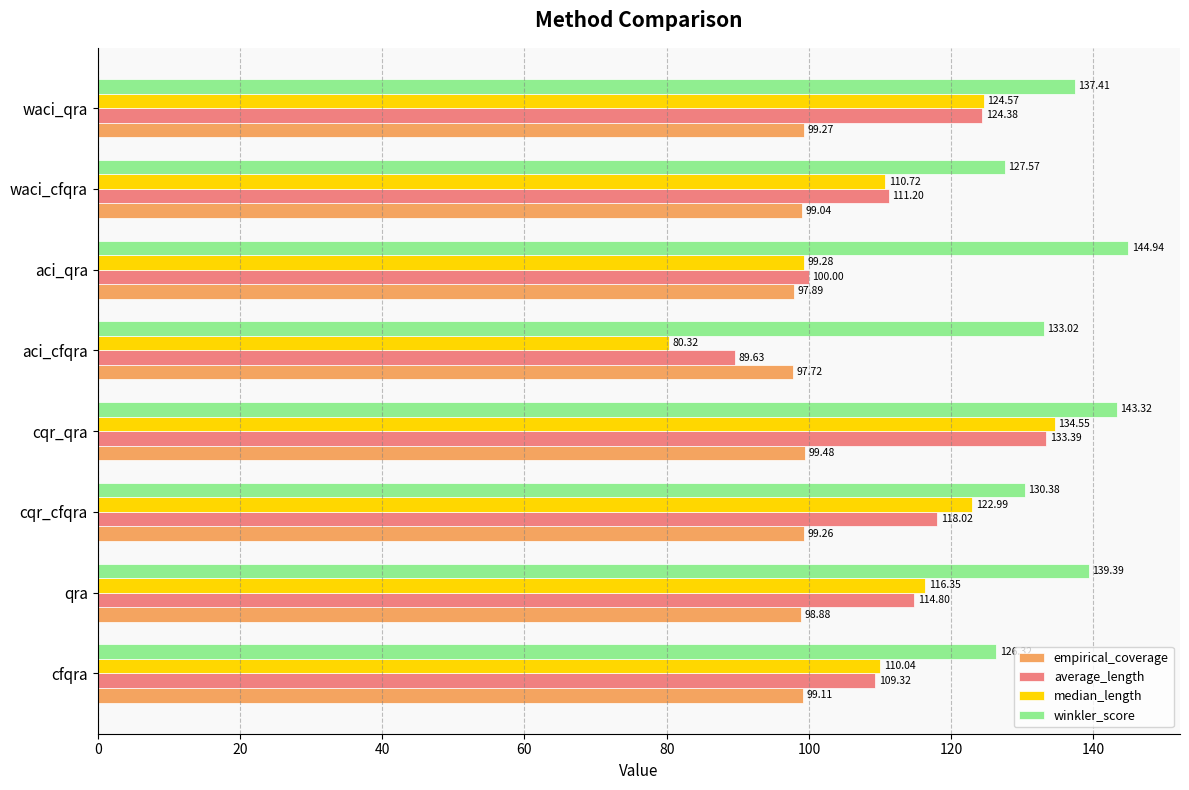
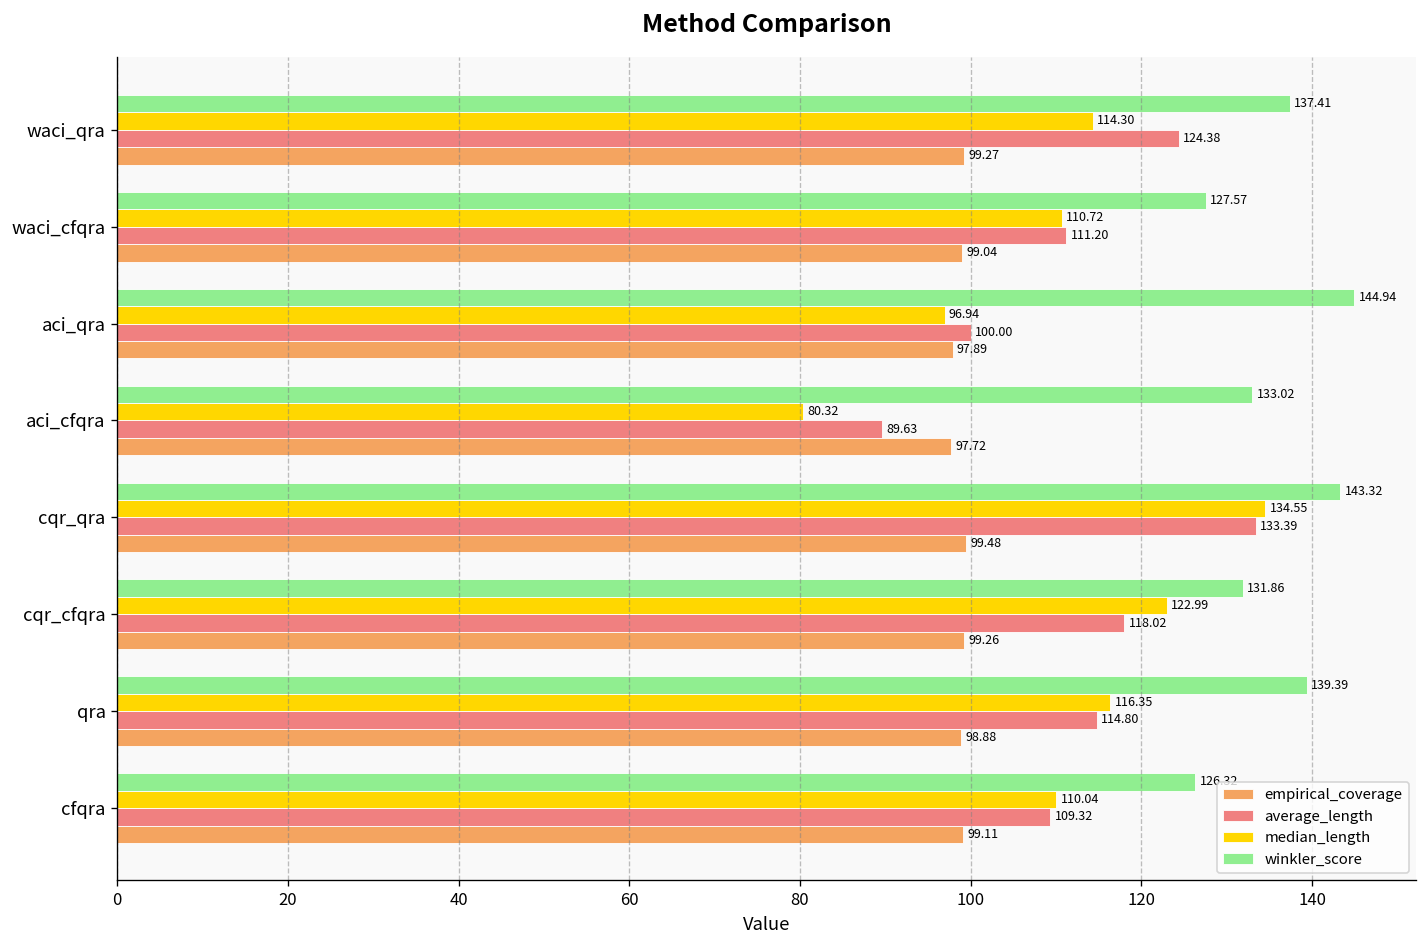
  {
    "median_length": {
-     "waci_qra": 124.57,
+     "waci_qra": 114.30,
      "waci_cfqra": 110.72,
-     "aci_qra": 99.28,
+     "aci_qra": 96.94,
      "aci_cfqra": 80.32,
      "cqr_qra": 134.55,
      "cqr_cfqra": 122.99,
      "qra": 116.35,
      "cfqra": 110.04
    },
    "winkler_score": {
      "waci_qra": 137.41,
      "waci_cfqra": 127.57,
      "aci_qra": 144.94,
      "aci_cfqra": 133.02,
      "cqr_qra": 143.32,
-     "cqr_cfqra": 130.38,
+     "cqr_cfqra": 131.86,
      "qra": 139.39
    }
  }
